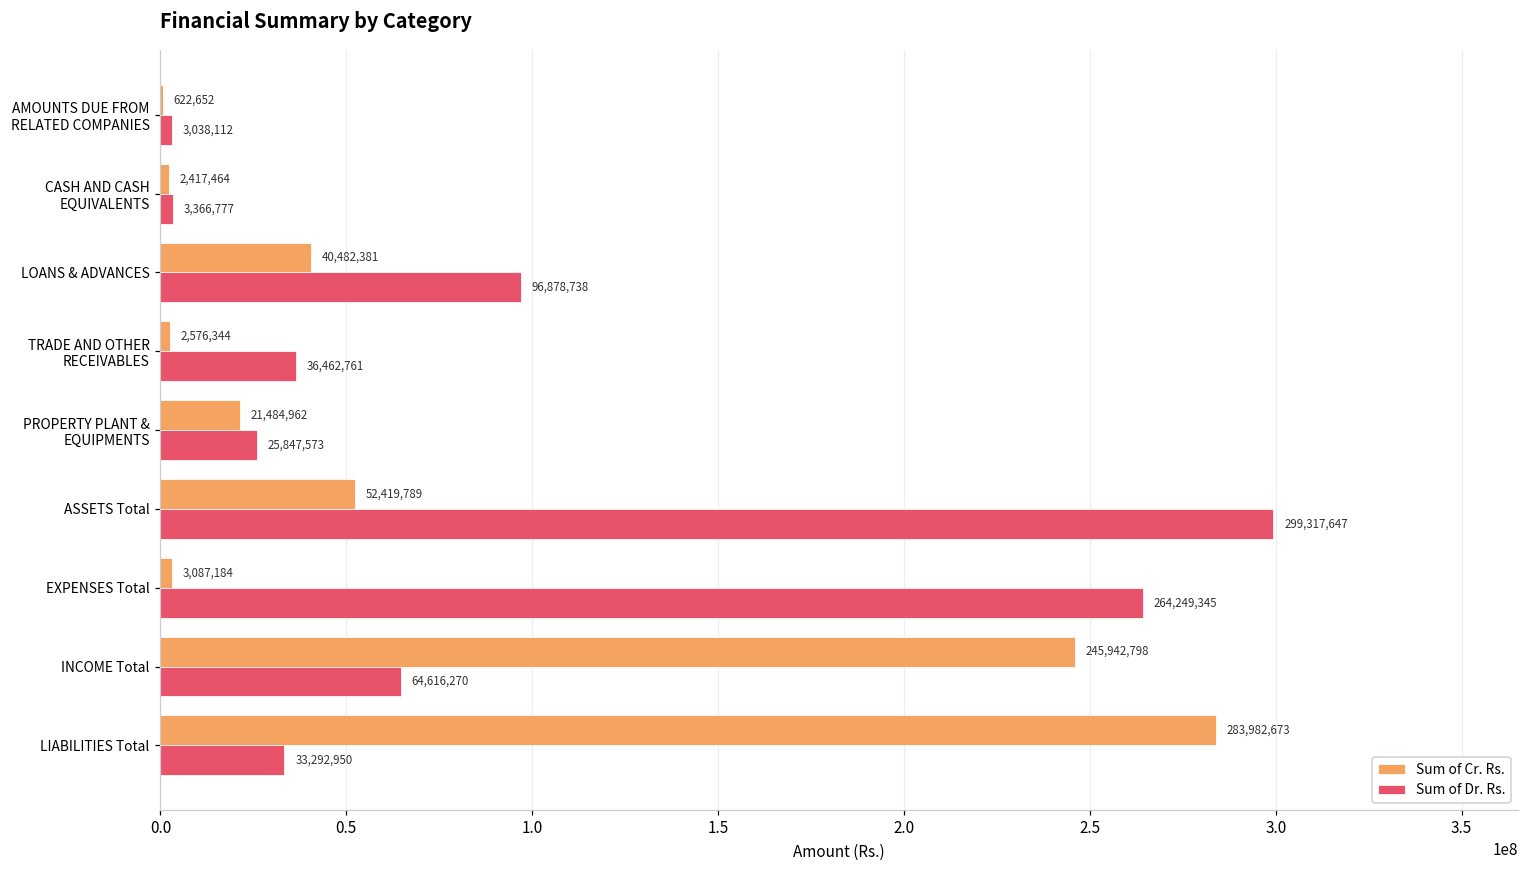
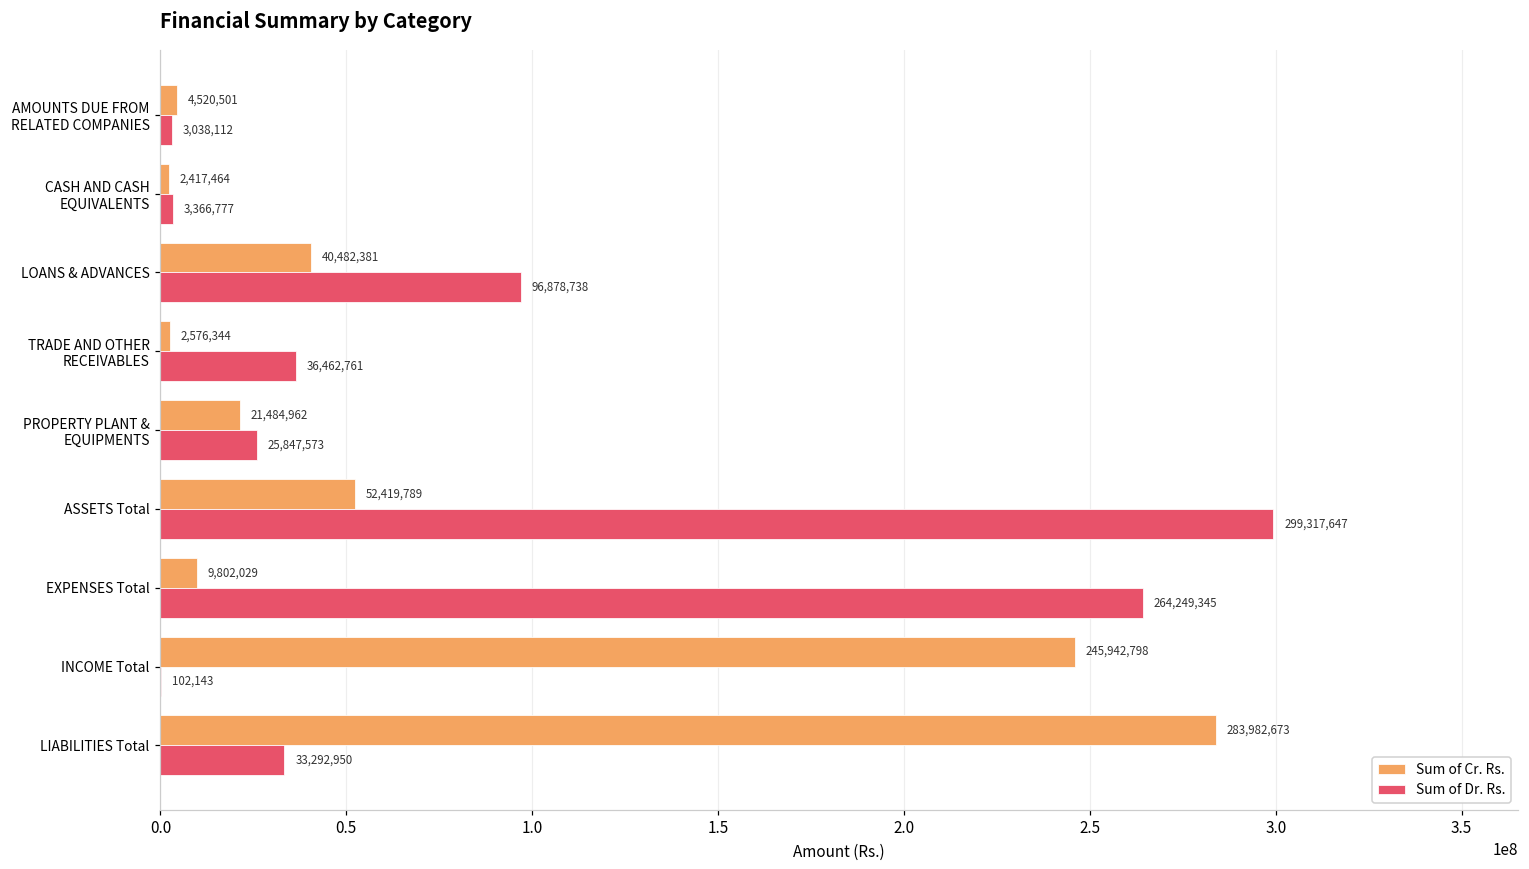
  {
    "Sum of Cr. Rs.": {
-     "AMOUNTS DUE FROM RELATED COMPANIES": "622,652",
+     "AMOUNTS DUE FROM RELATED COMPANIES": "4,520,501",
      "CASH AND CASH EQUIVALENTS": "2,417,464",
      "LOANS & ADVANCES": "40,482,381",
      "TRADE AND OTHER RECEIVABLES": "2,576,344",
      "PROPERTY PLANT & EQUIPMENTS": "21,484,962",
      "ASSETS Total": "52,419,789",
-     "EXPENSES Total": "3,087,184",
+     "EXPENSES Total": "9,802,029",
      "INCOME Total": "245,942,798",
      "LIABILITIES Total": "283,982,673"
    },
    "Sum of Dr. Rs.": {
      "AMOUNTS DUE FROM RELATED COMPANIES": "3,038,112",
      "CASH AND CASH EQUIVALENTS": "3,366,777",
      "LOANS & ADVANCES": "96,878,738",
      "TRADE AND OTHER RECEIVABLES": "36,462,761",
      "PROPERTY PLANT & EQUIPMENTS": "25,847,573",
      "ASSETS Total": "299,317,647",
      "EXPENSES Total": "264,249,345",
-     "INCOME Total": "64,616,270",
+     "INCOME Total": "102,143",
      "LIABILITIES Total": "33,292,950"
    }
  }
